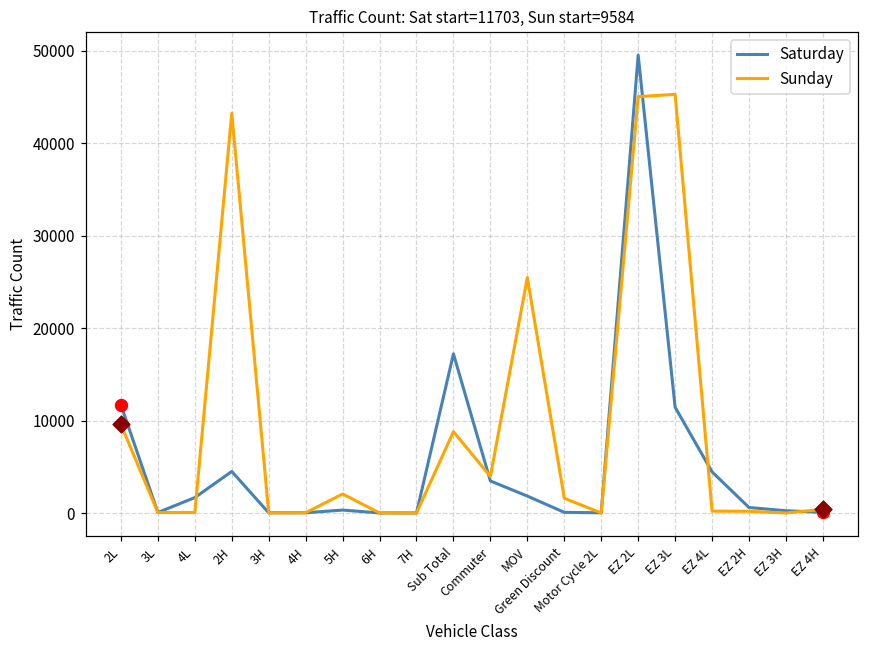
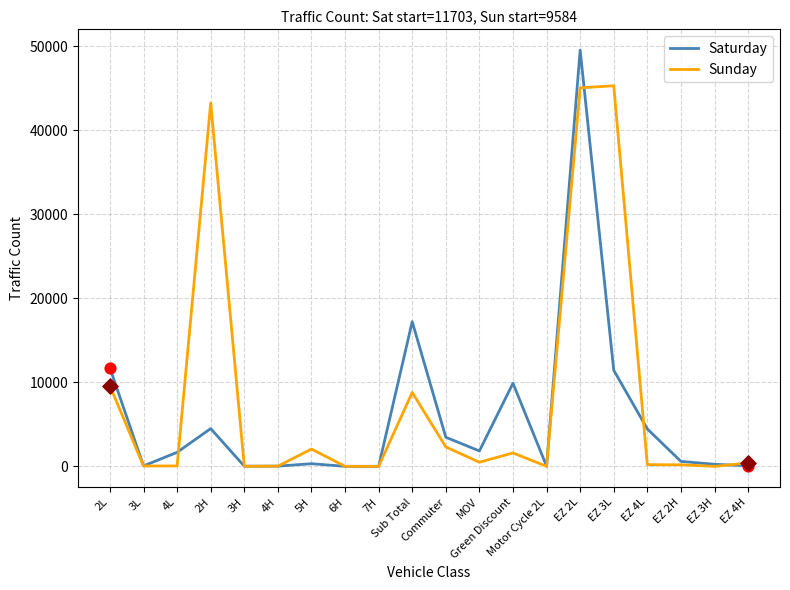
  {
    "Saturday": {
      "4L": 2000,
      "2H": 4000,
      "5H": 0,
      "Sub Total": 17000,
      "Commuter": 3000,
      "MOV": 2000,
-     "Green Discount": 0,
+     "Green Discount": 10000,
      "EZ 2L": 50000,
      "EZ 3L": 11000,
      "EZ 4L": 4000,
      "EZ 2H": 1000
    },
    "Sunday": {
      "4L": 0,
      "2H": 43000,
      "5H": 2000,
      "Sub Total": 9000,
-     "Commuter": 4000,
-     "MOV": 25000,
+     "Commuter": 2000,
+     "MOV": 0,
      "Green Discount": 2000,
      "EZ 2L": 45000,
      "EZ 3L": 45000,
      "EZ 4L": 0,
      "EZ 2H": 0
    }
  }
